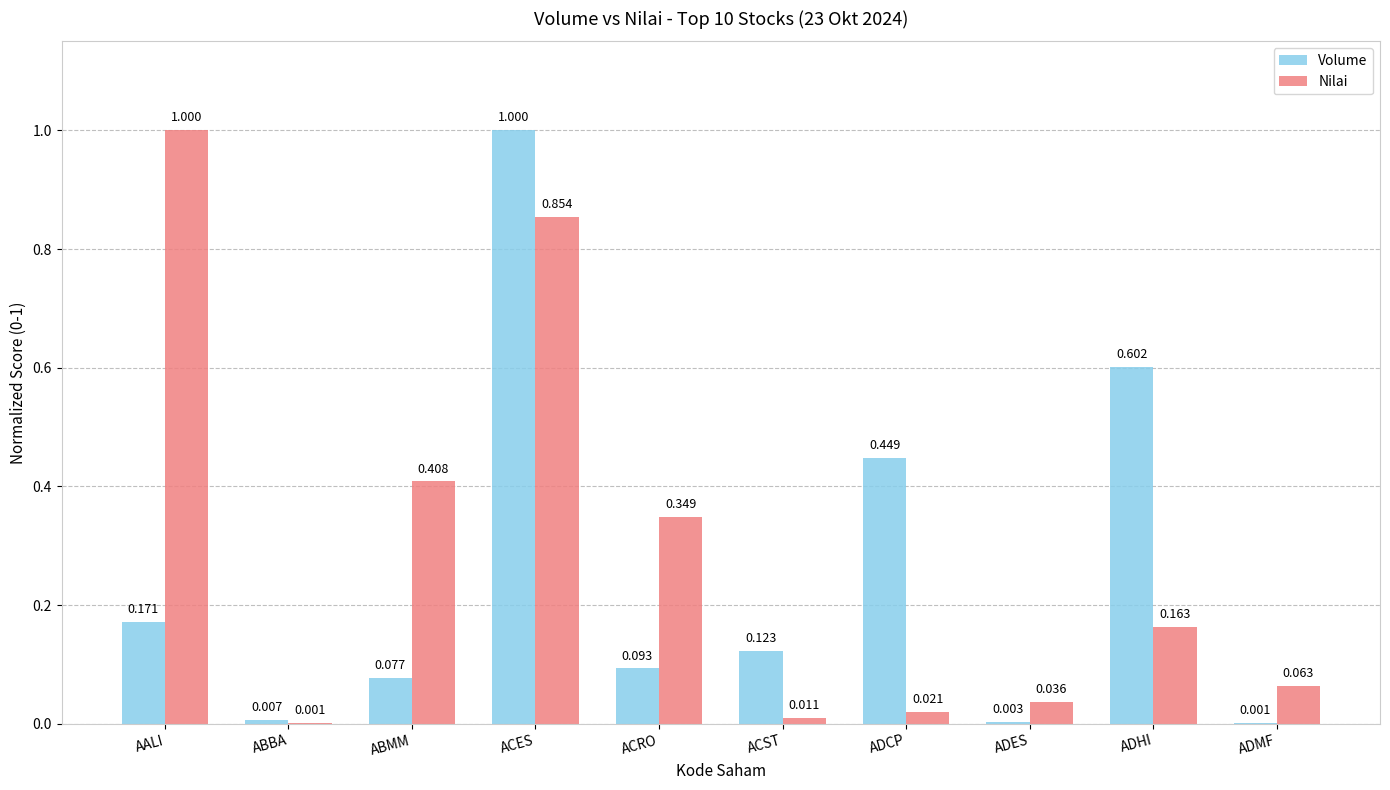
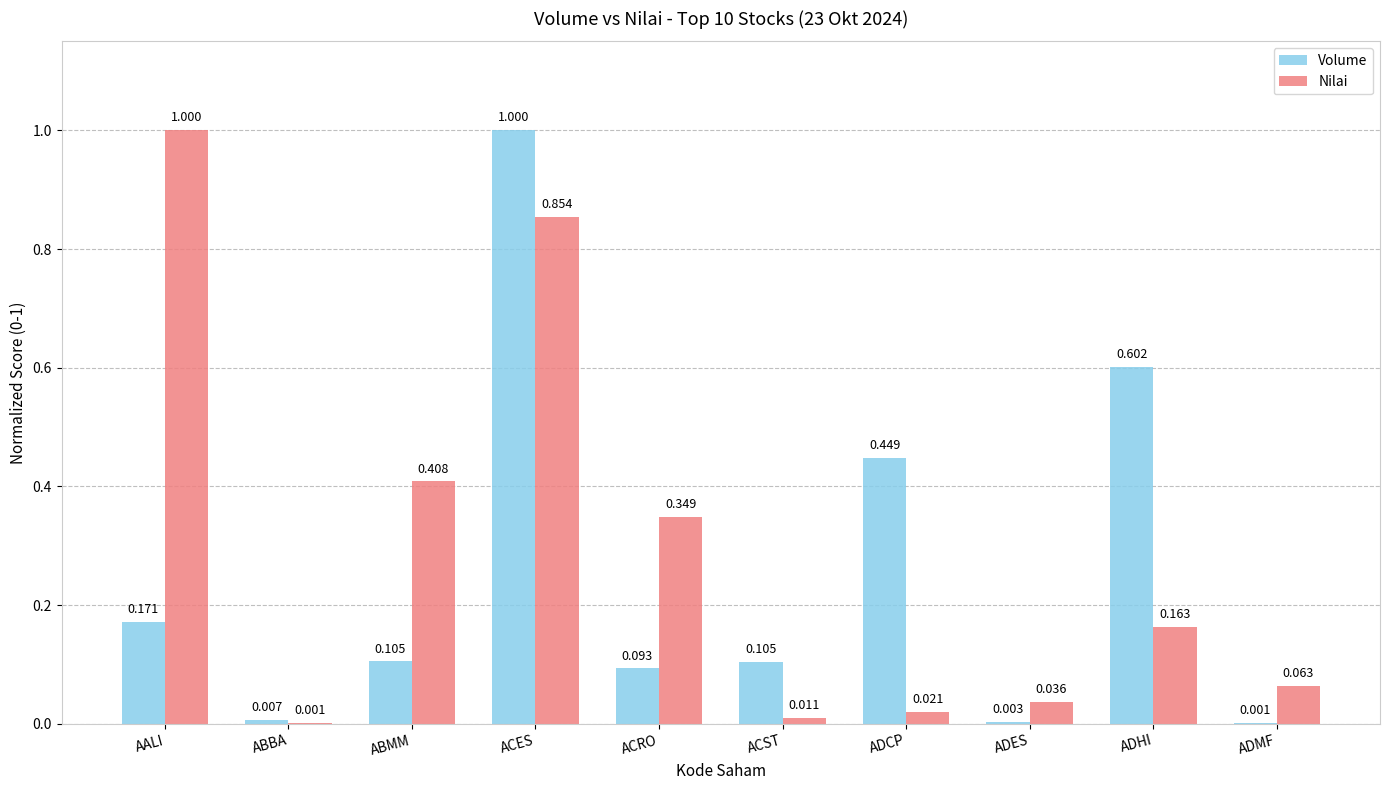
  {
    "Volume": {
      "AALI": 0.171,
      "ABBA": 0.007,
-     "ABMM": 0.077,
+     "ABMM": 0.105,
      "ACES": 1.000,
      "ACRO": 0.093,
-     "ACST": 0.123,
+     "ACST": 0.105,
      "ADCP": 0.449,
      "ADES": 0.003,
      "ADHI": 0.602,
      "ADMF": 0.001
    },
    "Nilai": {
      "AALI": 1.000,
      "ABBA": 0.001,
      "ABMM": 0.408,
      "ACES": 0.854,
      "ACRO": 0.349,
      "ACST": 0.011,
      "ADCP": 0.021,
      "ADES": 0.036,
      "ADHI": 0.163,
      "ADMF": 0.063
    }
  }
